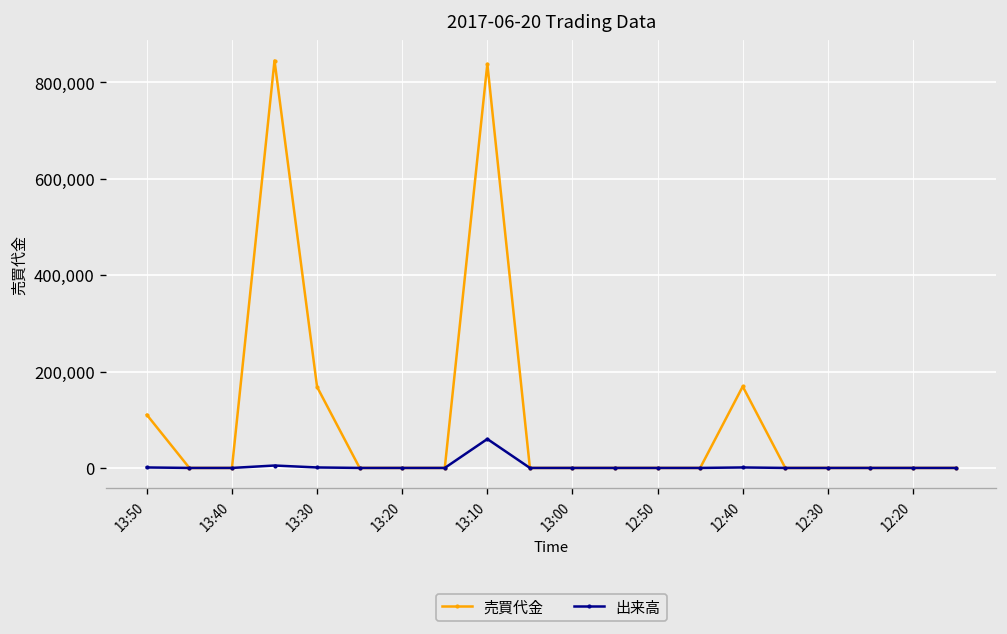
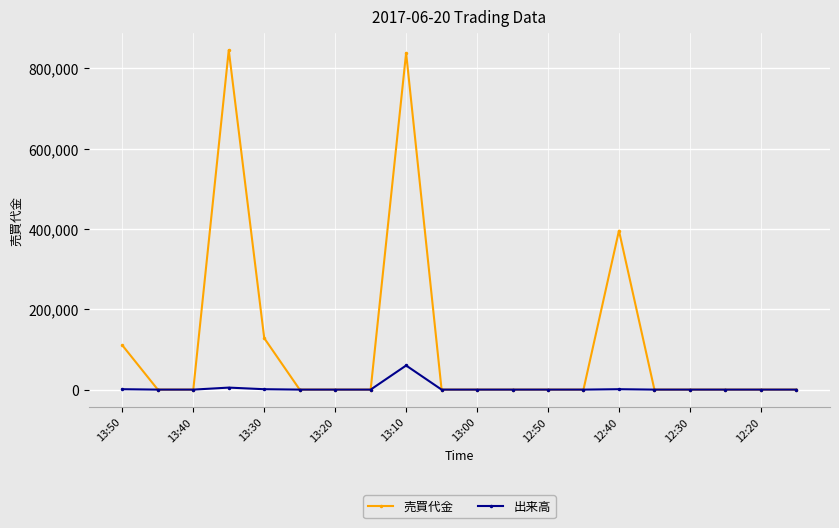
  {
    "売買代金": {
      "13:50": "110,000",
-     "13:30": "170,000",
+     "13:30": "130,000",
      "13:10": "840,000",
-     "12:40": "170,000"
+     "12:40": "400,000"
    },
    "出来高": {
      "13:50": "0",
      "13:30": "0",
      "13:10": "60,000",
      "12:40": "0"
    }
  }
